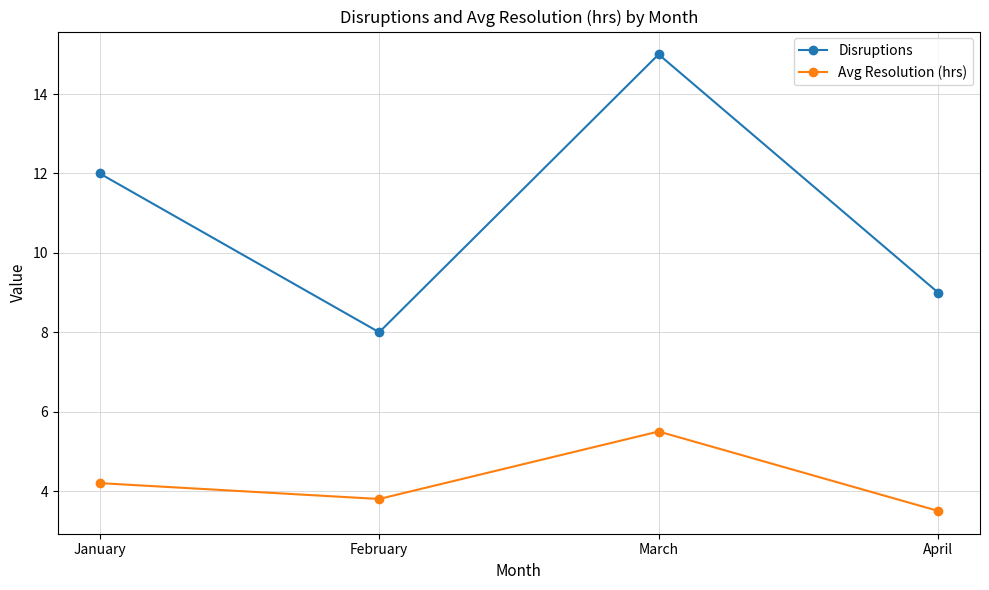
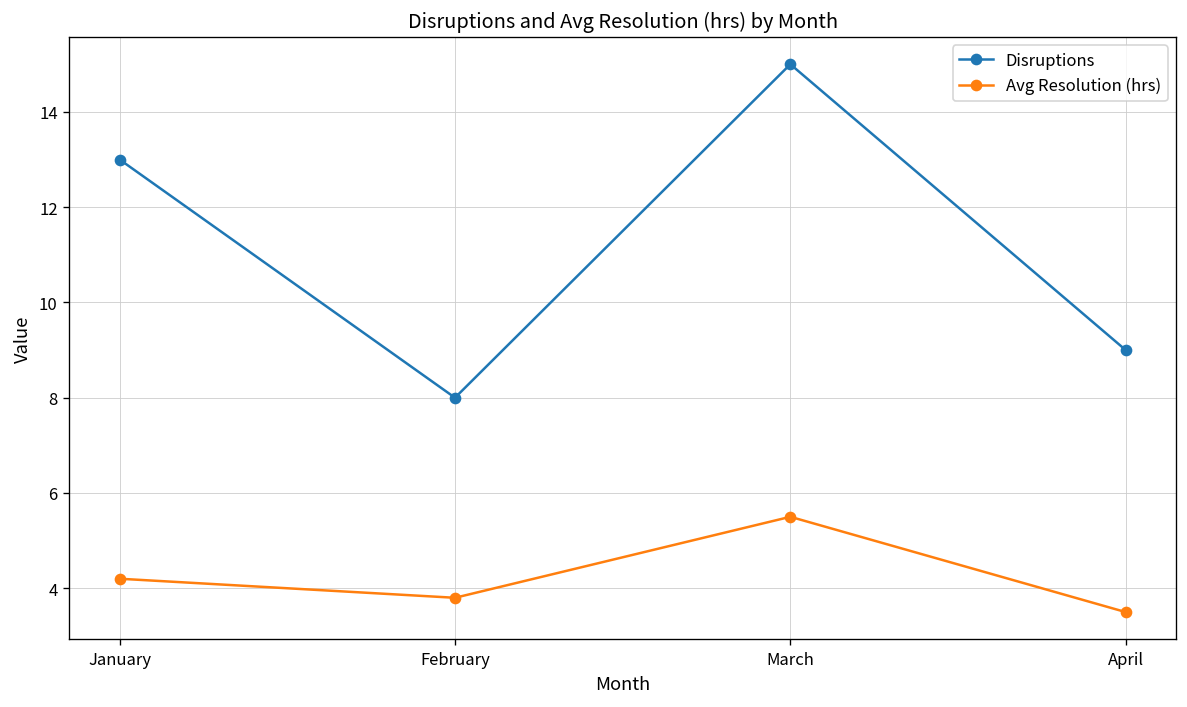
  {
    "Disruptions": {
-     "January": 12,
+     "January": 13,
      "February": 8,
      "March": 15,
      "April": 9
    },
    "Avg Resolution (hrs)": {
      "January": 4.2,
      "February": 3.8,
      "March": 5.5,
      "April": 3.5
    }
  }
